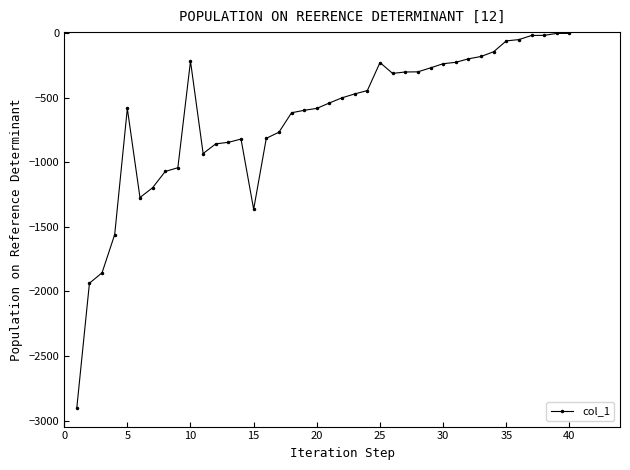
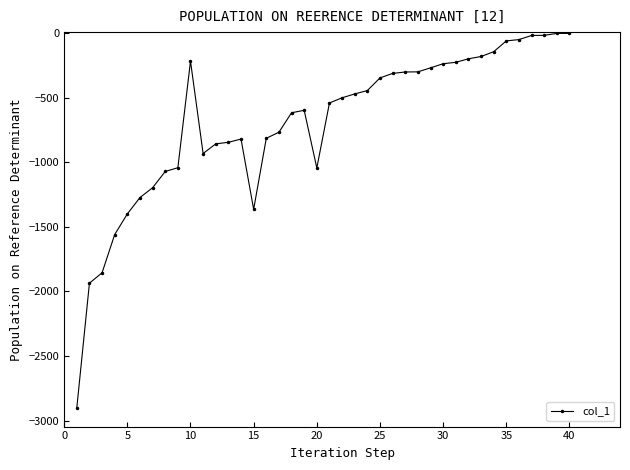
  {
-   "5": -580,
+   "5": -1400,
    "10": -220,
    "15": -1360,
-   "20": -580,
-   "25": -230,
+   "20": -1040,
+   "25": -350,
    "30": -240,
    "35": -60,
    "40": 0
  }
